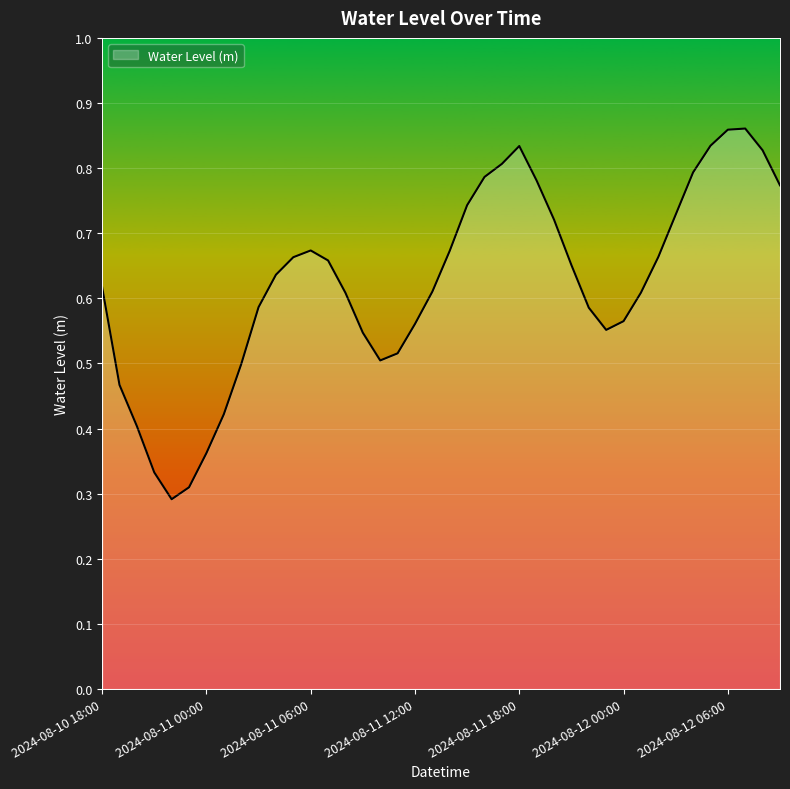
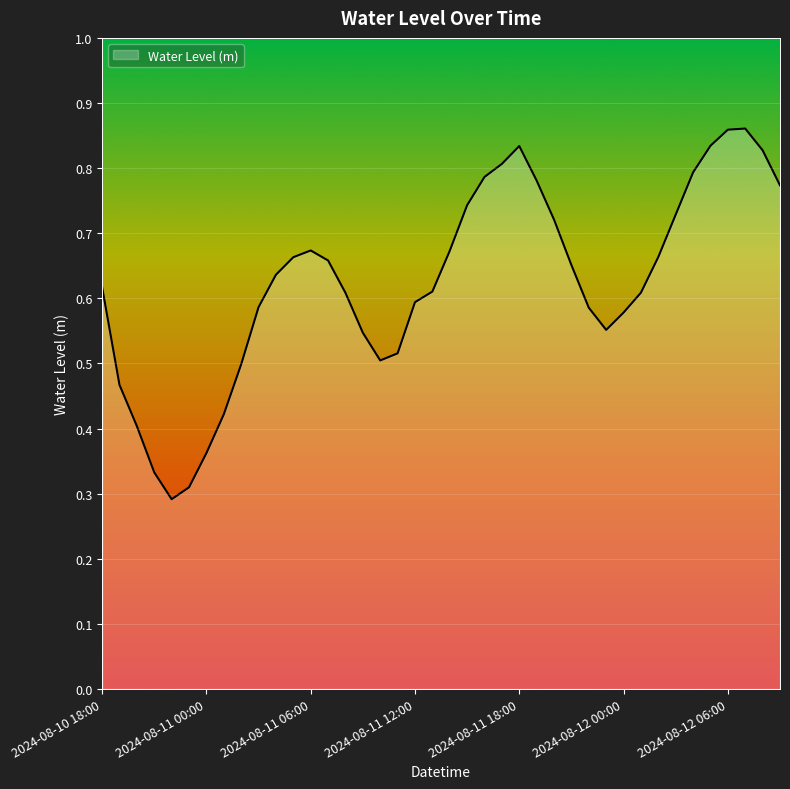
  {
    "2024-08-10 18:00": 0.62,
    "2024-08-11 00:00": 0.36,
    "2024-08-11 06:00": 0.67,
-   "2024-08-11 12:00": 0.56,
+   "2024-08-11 12:00": 0.59,
    "2024-08-11 18:00": 0.83,
-   "2024-08-12 00:00": 0.56,
+   "2024-08-12 00:00": 0.58,
    "2024-08-12 06:00": 0.86
  }
